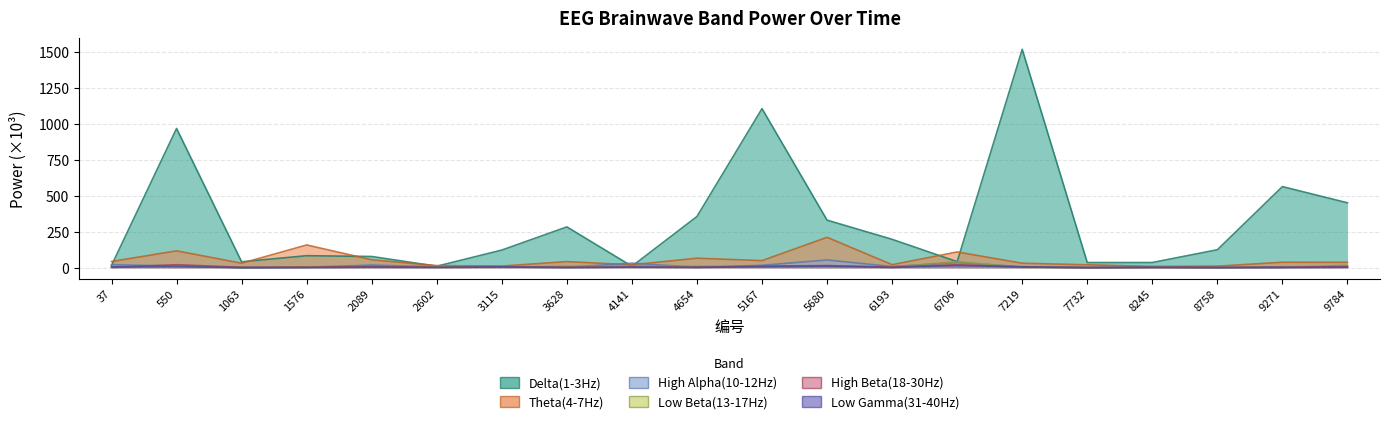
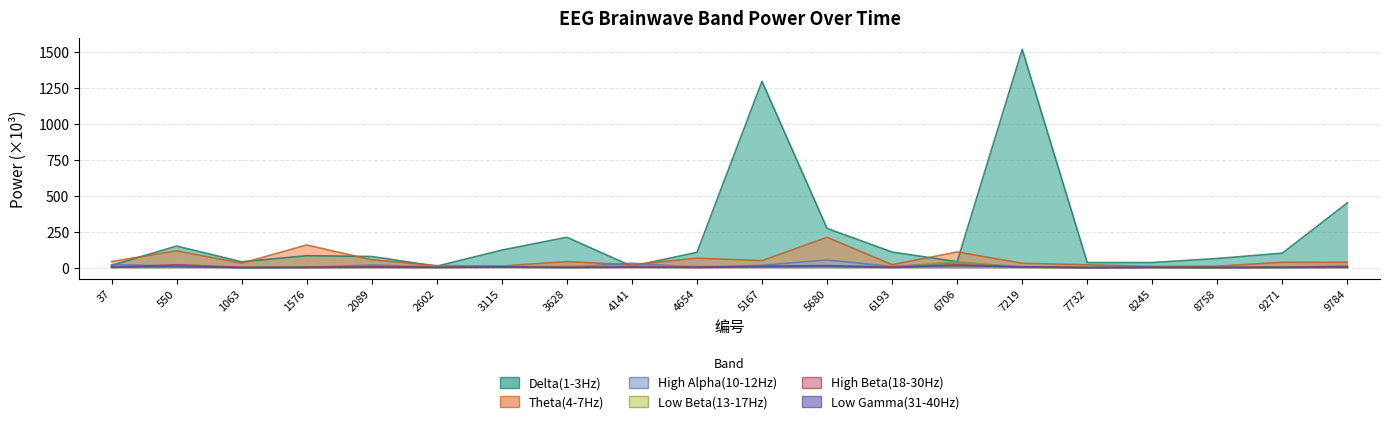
  {
    "Delta(1-3Hz)": {
-     "550": 970,
+     "550": 150,
      "1576": 80,
      "2089": 80,
      "3115": 120,
-     "3628": 280,
-     "4654": 360,
-     "5167": 1110,
-     "5680": 330,
-     "6193": 200,
+     "3628": 210,
+     "4654": 110,
+     "5167": 1300,
+     "5680": 270,
+     "6193": 110,
      "7219": 1520,
      "8245": 40,
-     "8758": 130,
-     "9271": 560,
+     "8758": 60,
+     "9271": 100,
      "9784": 450
    }
  }
